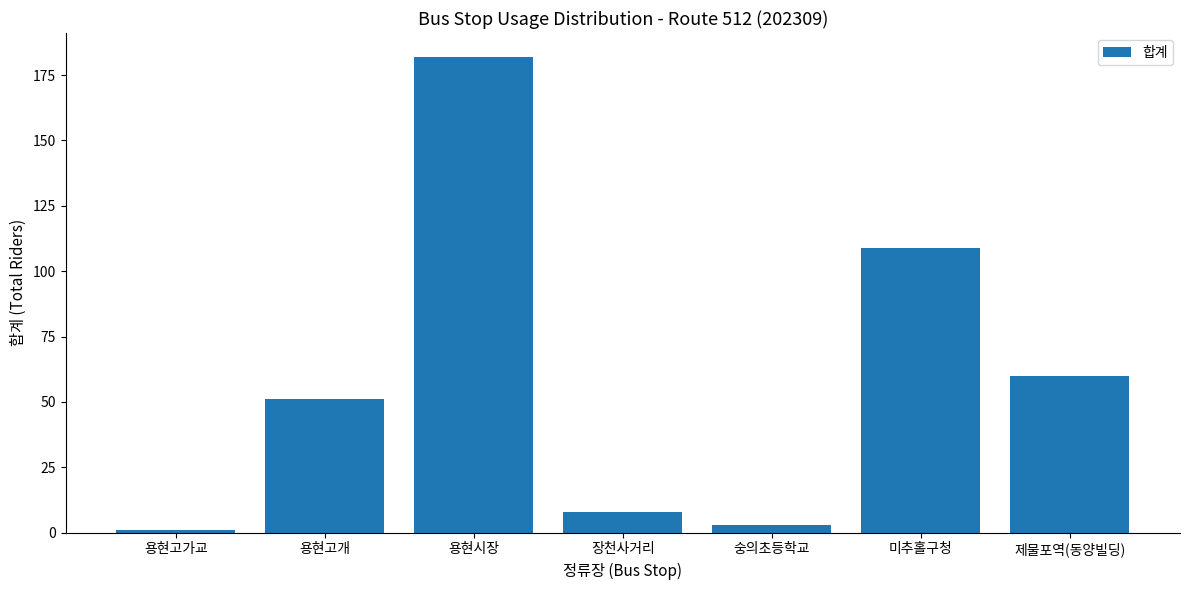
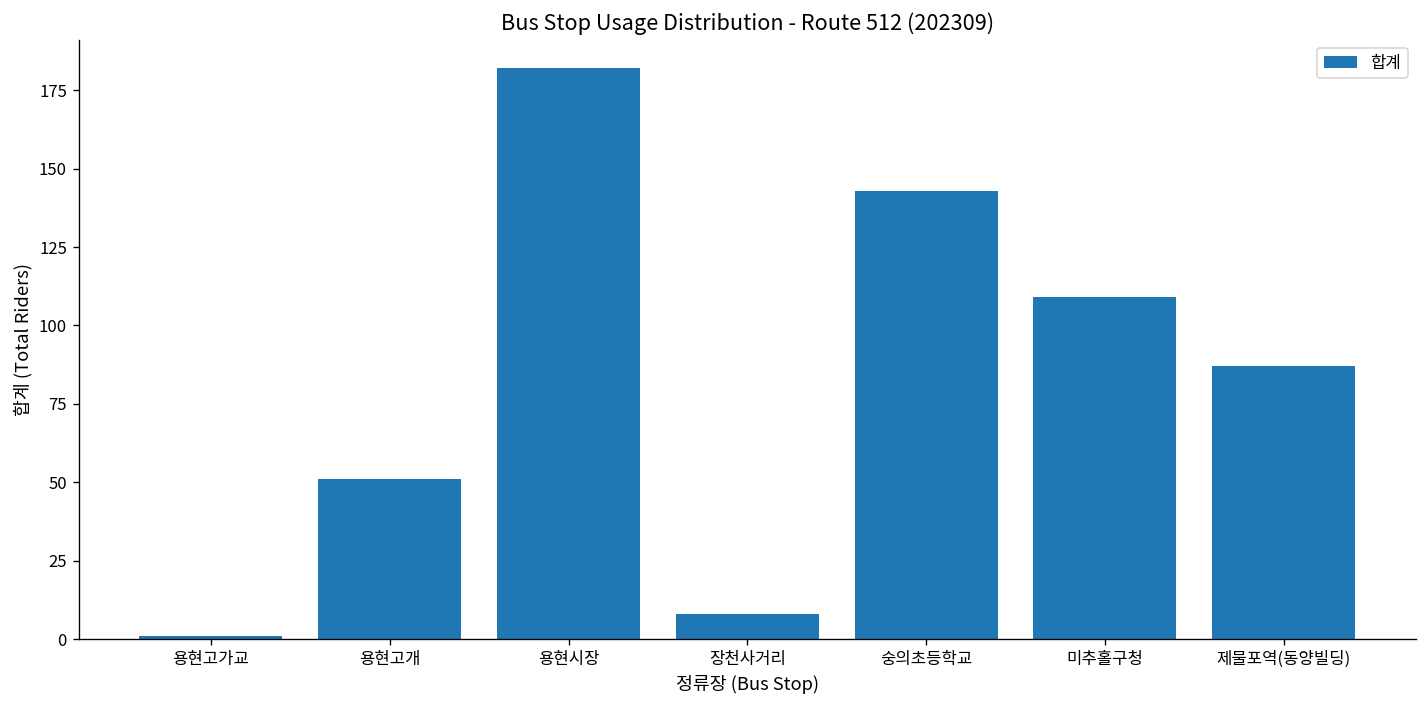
  {
    "용현고가교": 1,
    "용현고개": 51,
    "용현시장": 182,
    "장천사거리": 8,
-   "숭의초등학교": 3,
+   "숭의초등학교": 143,
    "미추홀구청": 109,
-   "제물포역(동양빌딩)": 60
+   "제물포역(동양빌딩)": 87
  }
